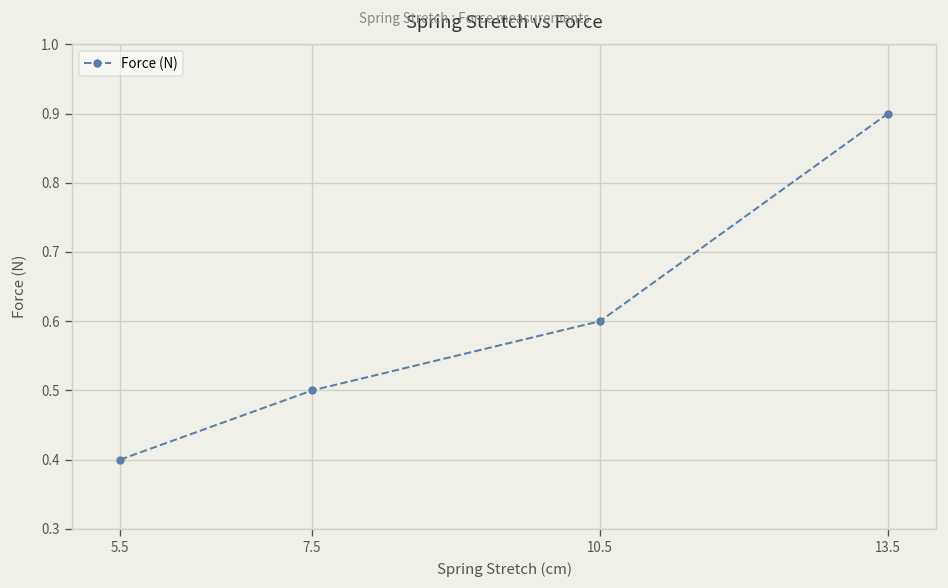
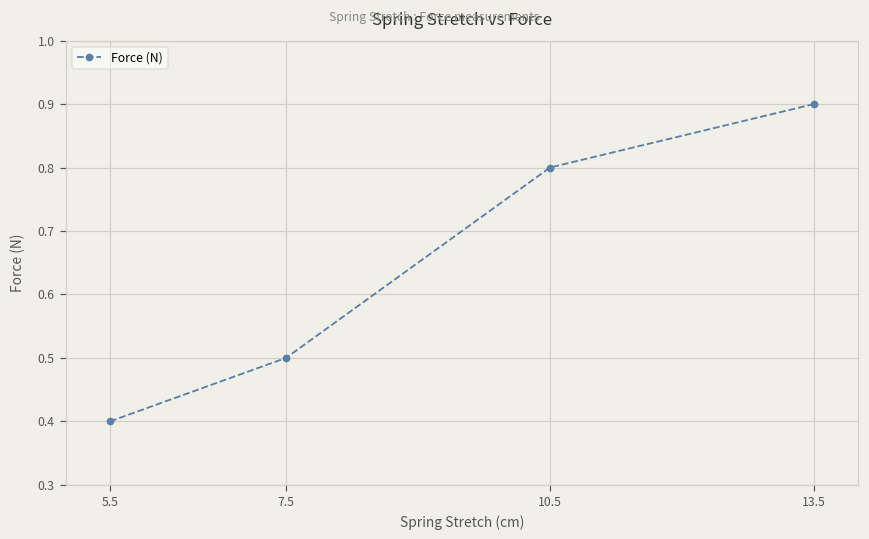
  {
    "5.5": 0.4,
    "7.5": 0.5,
-   "10.5": 0.6,
+   "10.5": 0.8,
    "13.5": 0.9
  }
